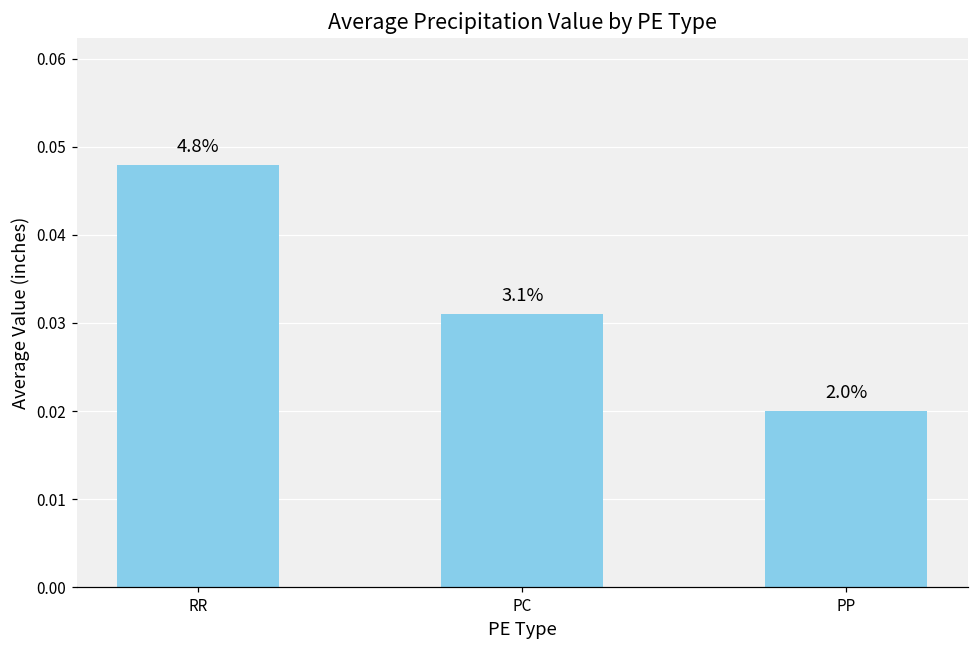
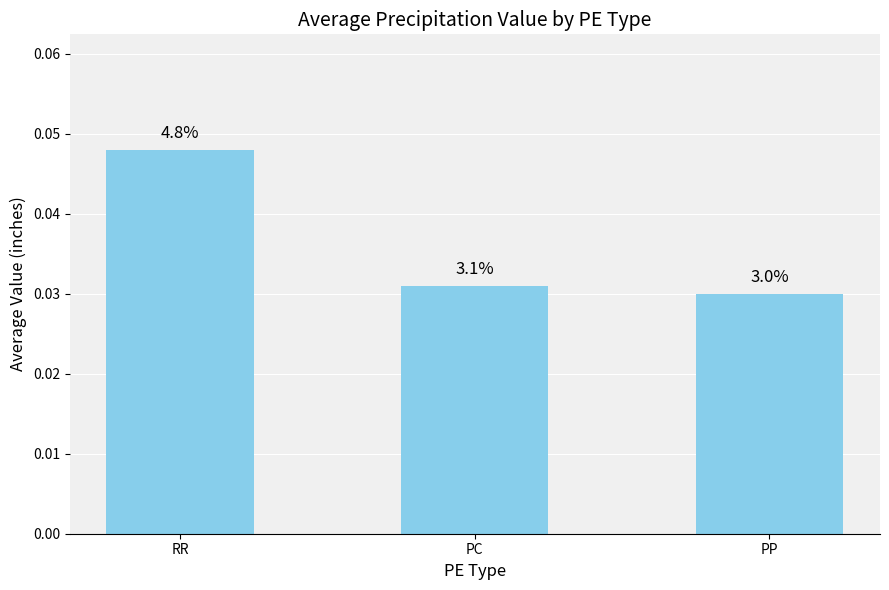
  {
    "RR": "4.8%",
    "PC": "3.1%",
-   "PP": "2.0%"
+   "PP": "3.0%"
  }
